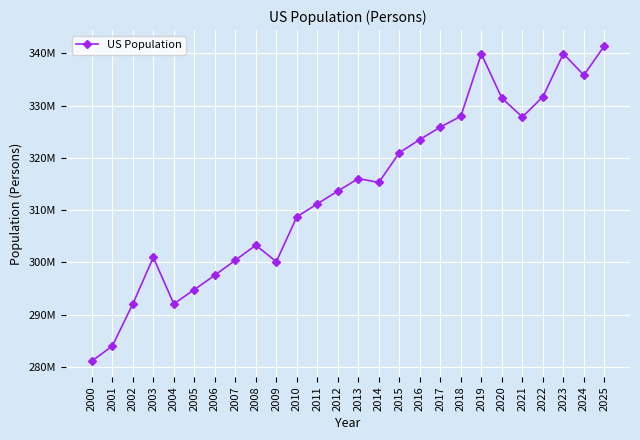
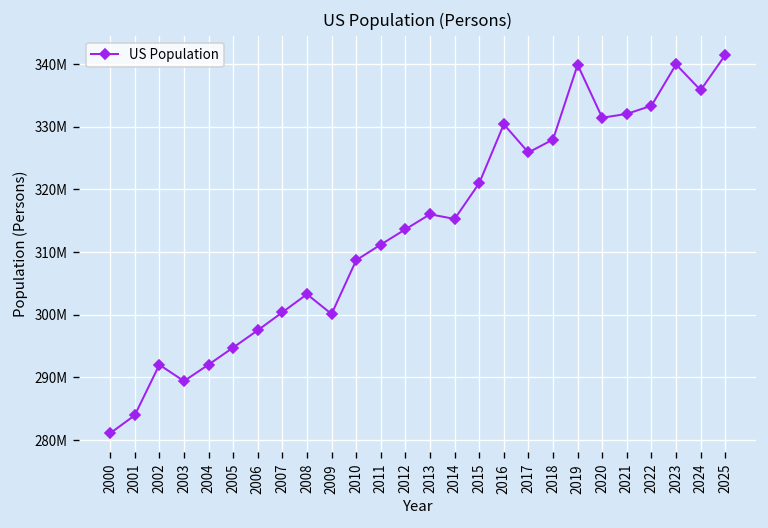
  {
    "2000": 281000000,
    "2001": 284000000,
    "2002": 292000000,
-   "2003": 301000000,
+   "2003": 289000000,
    "2004": 292000000,
    "2005": 295000000,
    "2006": 298000000,
    "2007": 300000000,
    "2008": 303000000,
    "2009": 300000000,
    "2010": 309000000,
    "2011": 311000000,
    "2012": 314000000,
    "2013": 316000000,
    "2014": 315000000,
    "2015": 321000000,
-   "2016": 324000000,
+   "2016": 330000000,
    "2017": 326000000,
    "2018": 328000000,
    "2019": 340000000,
    "2020": 331000000,
-   "2021": 328000000,
-   "2022": 332000000,
+   "2021": 332000000,
+   "2022": 333000000,
    "2023": 340000000,
    "2024": 336000000,
    "2025": 341000000
  }
